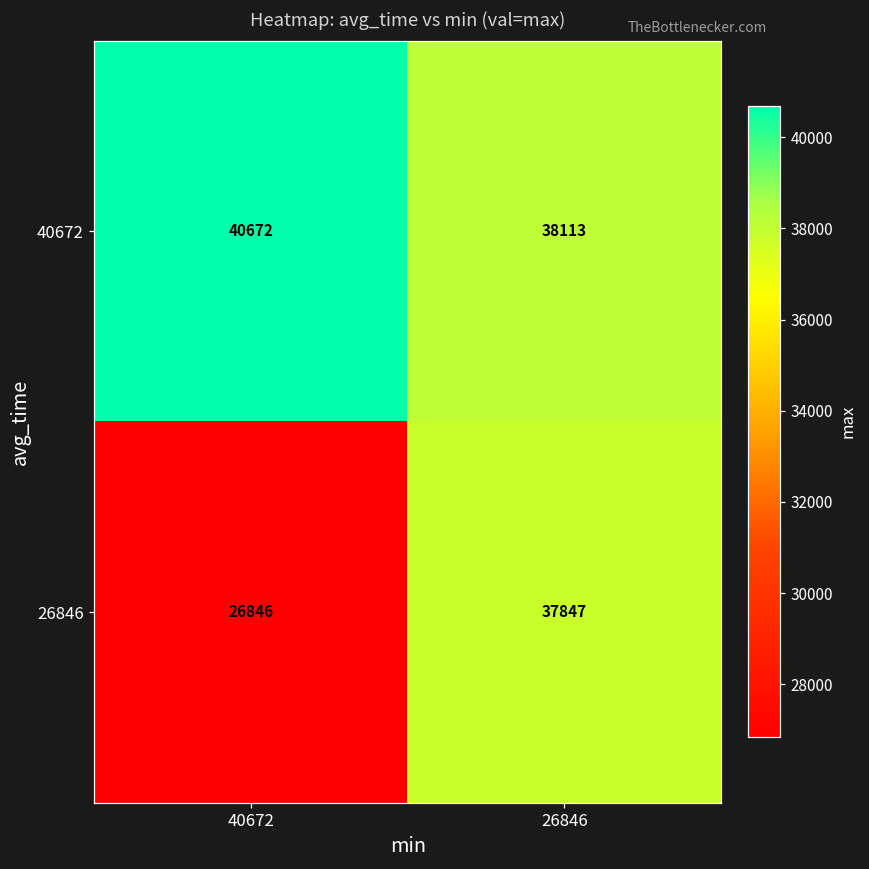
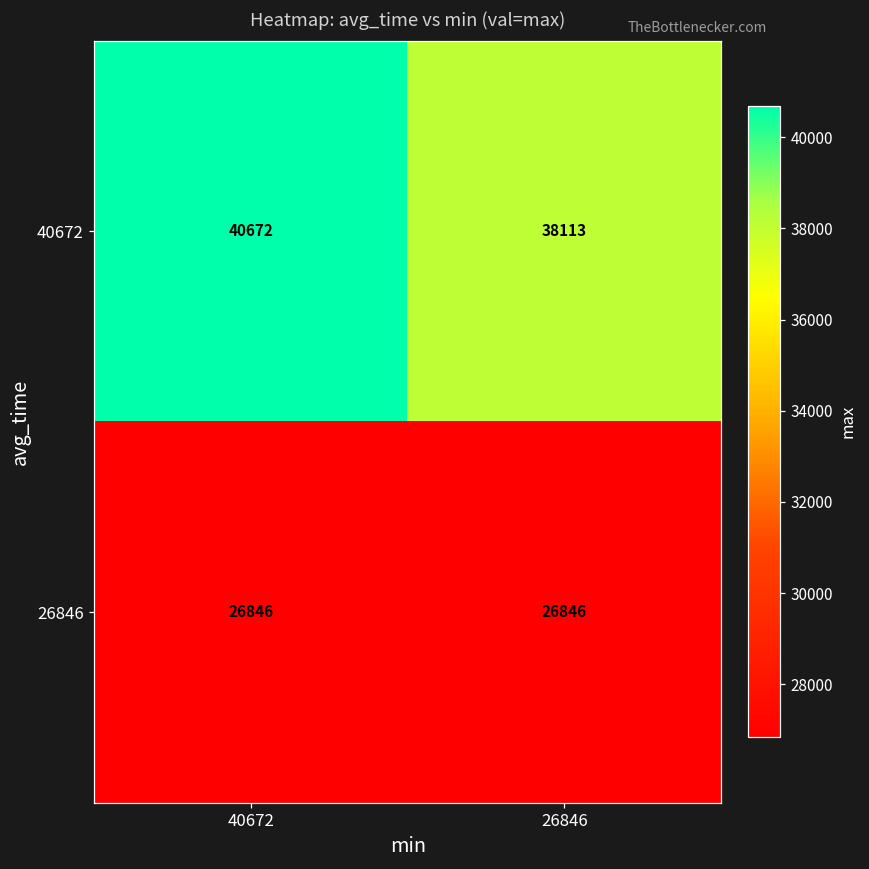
  {
    "40672": {
      "40672": 40672,
      "26846": 38113
    },
    "26846": {
      "40672": 26846,
-     "26846": 37847
+     "26846": 26846
    }
  }
